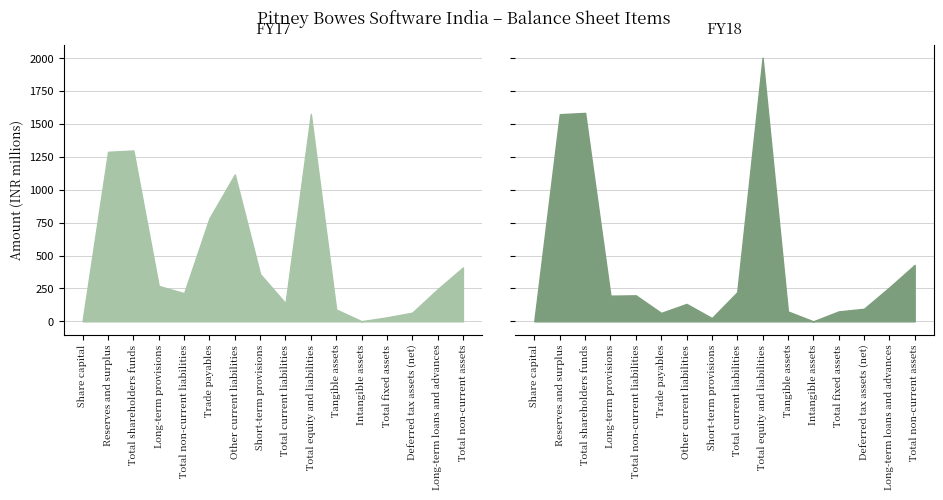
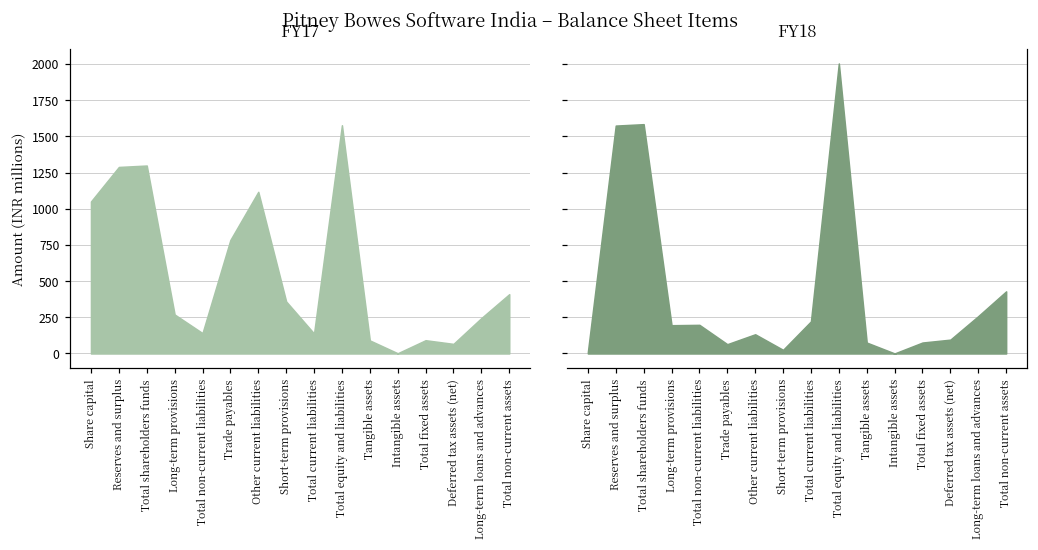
  {
    "FY17": {
-     "Share capital": 10,
+     "Share capital": 1050,
      "Reserves and surplus": 1290,
      "Total shareholders funds": 1300,
      "Long-term provisions": 270,
-     "Total non-current liabilities": 210,
+     "Total non-current liabilities": 140,
      "Trade payables": 780,
      "Other current liabilities": 1120,
      "Short-term provisions": 360,
      "Total current liabilities": 140,
      "Total equity and liabilities": 1580,
      "Tangible assets": 90,
-     "Total fixed assets": 30,
+     "Total fixed assets": 90,
      "Deferred tax assets (net)": 70,
      "Long-term loans and advances": 240,
      "Total non-current assets": 410
    }
  }
